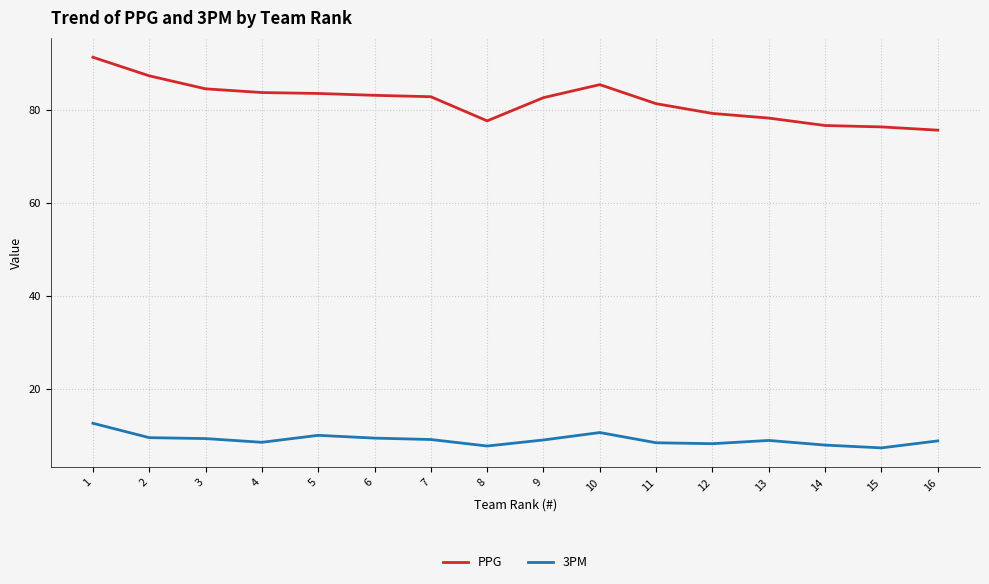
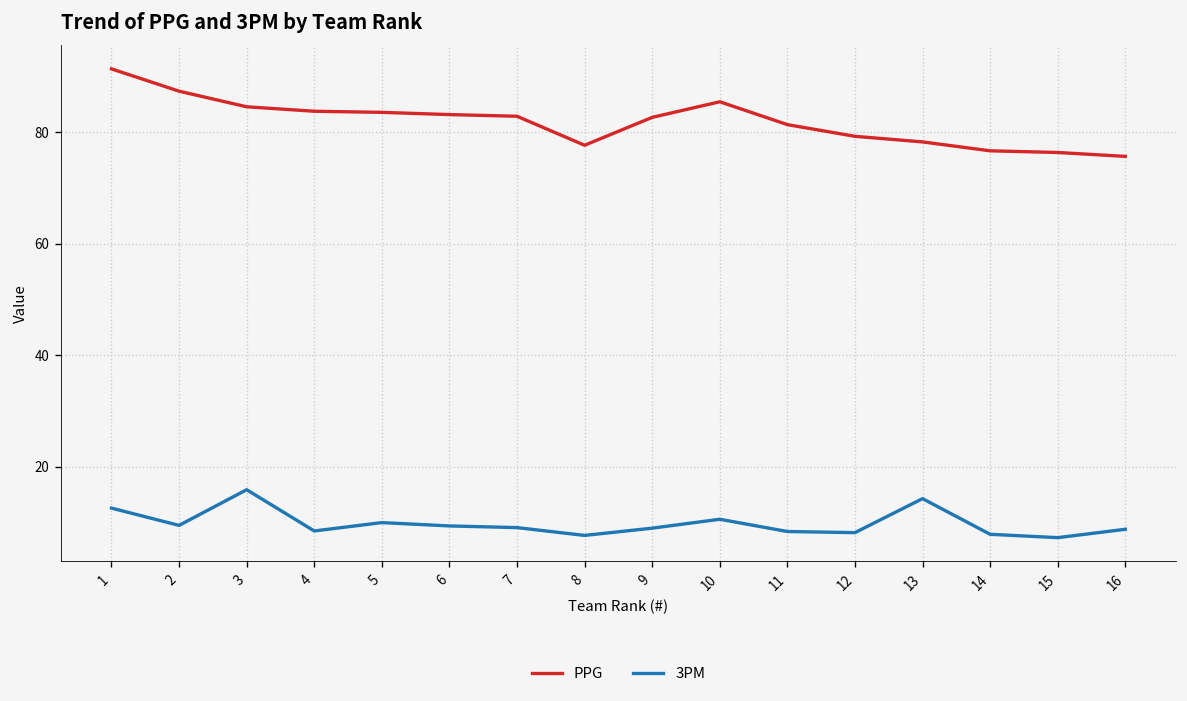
  {
    "PPG": {
      "1": 91,
      "2": 87,
      "3": 85,
      "4": 84,
      "5": 84,
      "6": 83,
      "7": 83,
      "8": 78,
      "9": 83,
      "10": 86,
      "11": 81,
      "12": 79,
      "13": 78,
      "14": 77,
      "15": 76,
      "16": 76
    },
    "3PM": {
      "1": 13,
      "2": 10,
-     "3": 9,
+     "3": 16,
      "4": 9,
      "5": 10,
      "6": 9,
      "7": 9,
      "8": 8,
      "9": 9,
      "10": 11,
      "11": 8,
      "12": 8,
-     "13": 9,
+     "13": 14,
      "14": 8,
      "15": 7,
      "16": 9
    }
  }
